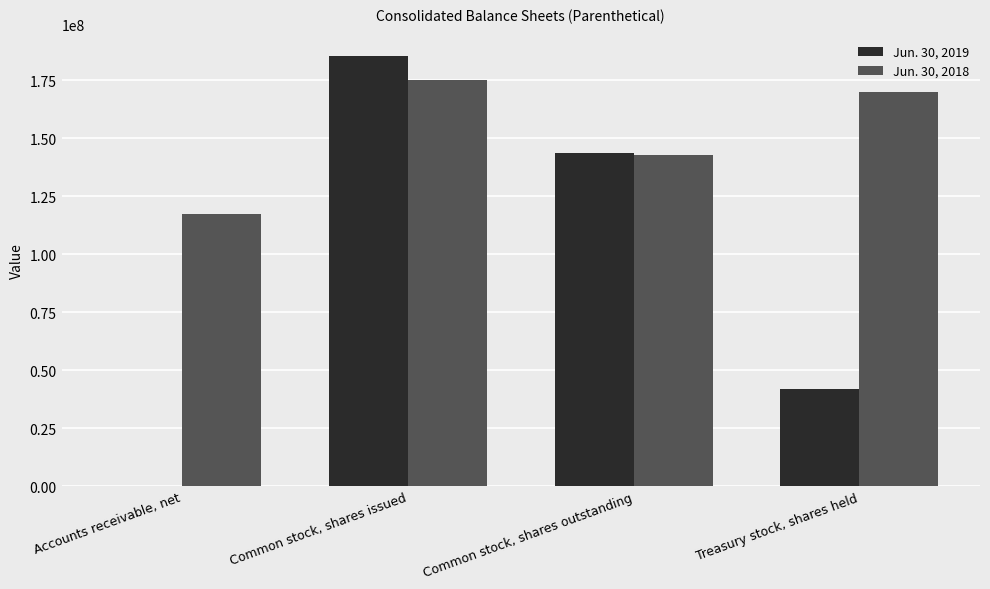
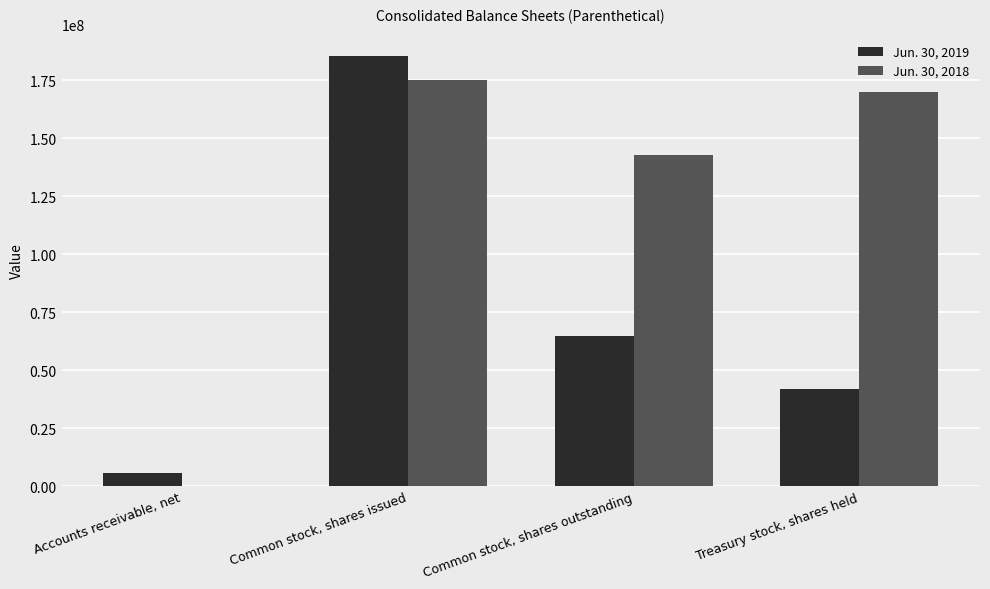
  {
    "Jun. 30, 2019": {
-     "Accounts receivable, net": 0,
+     "Accounts receivable, net": 6000000,
      "Common stock, shares issued": 185000000,
-     "Common stock, shares outstanding": 144000000,
+     "Common stock, shares outstanding": 65000000,
      "Treasury stock, shares held": 42000000
    },
    "Jun. 30, 2018": {
-     "Accounts receivable, net": 117000000,
+     "Accounts receivable, net": 0,
      "Common stock, shares issued": 175000000,
      "Common stock, shares outstanding": 143000000,
      "Treasury stock, shares held": 170000000
    }
  }
